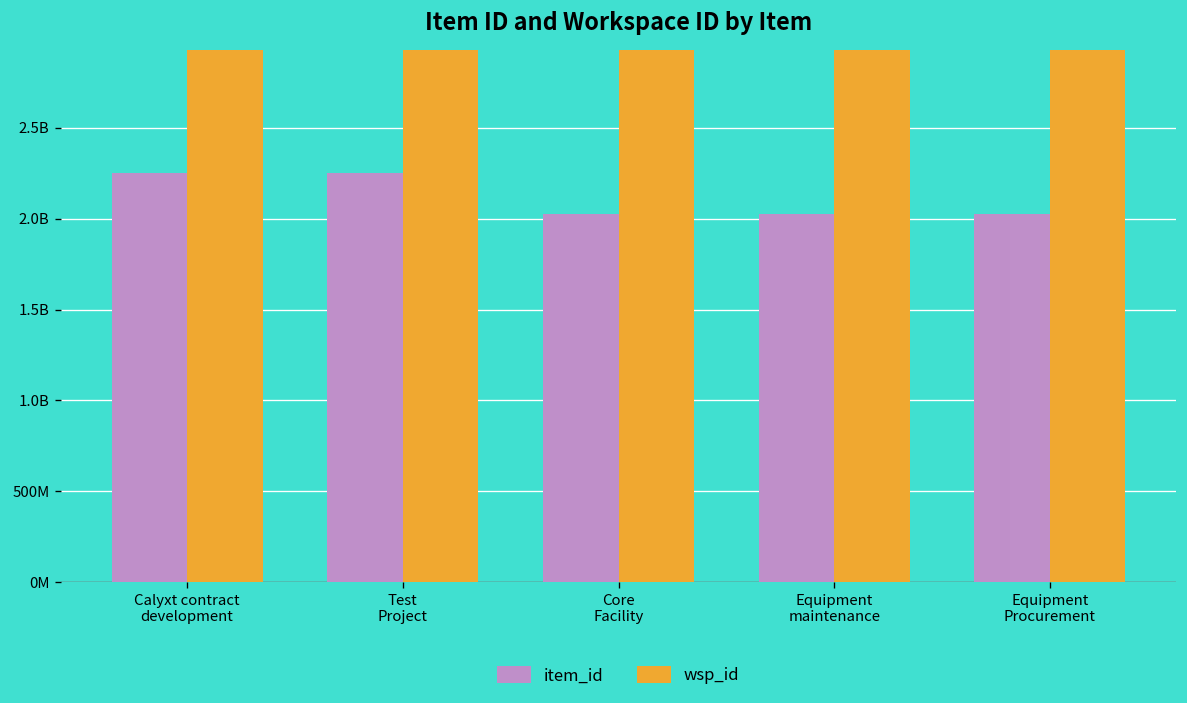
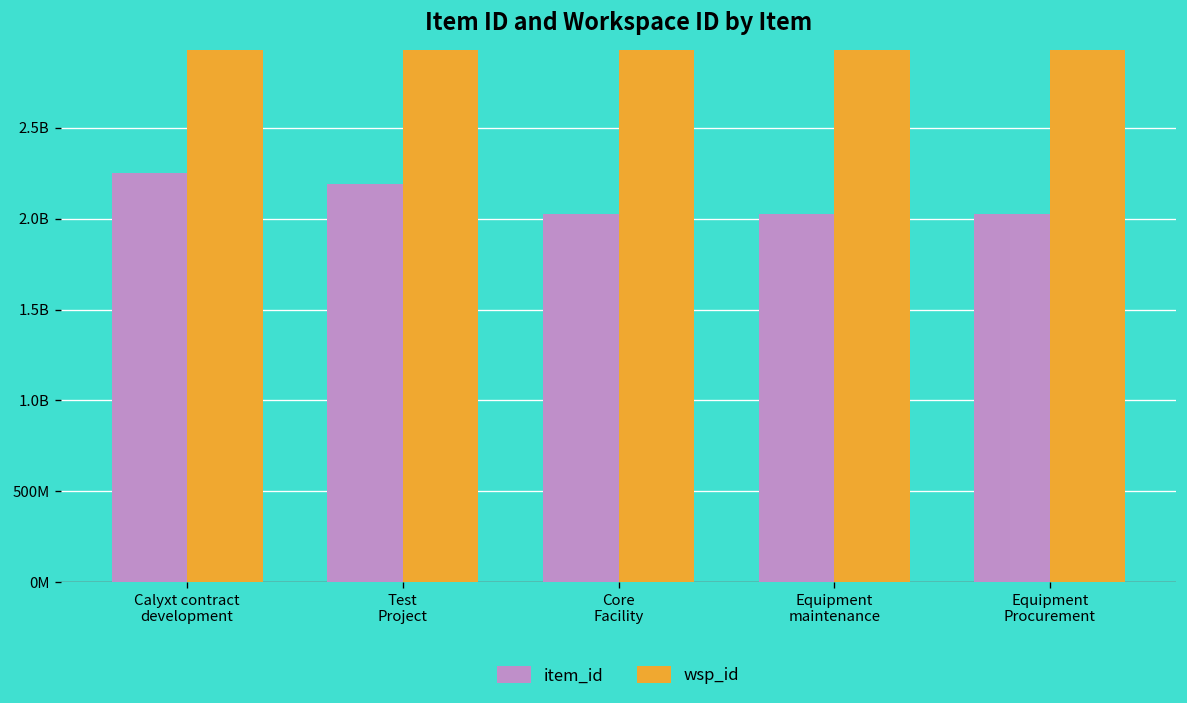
  {
    "item_id": {
      "Calyxt contract development": 2250000000,
-     "Test Project": 2250000000,
+     "Test Project": 2190000000,
      "Core Facility": 2020000000,
      "Equipment maintenance": 2020000000,
      "Equipment Procurement": 2020000000
    }
  }
